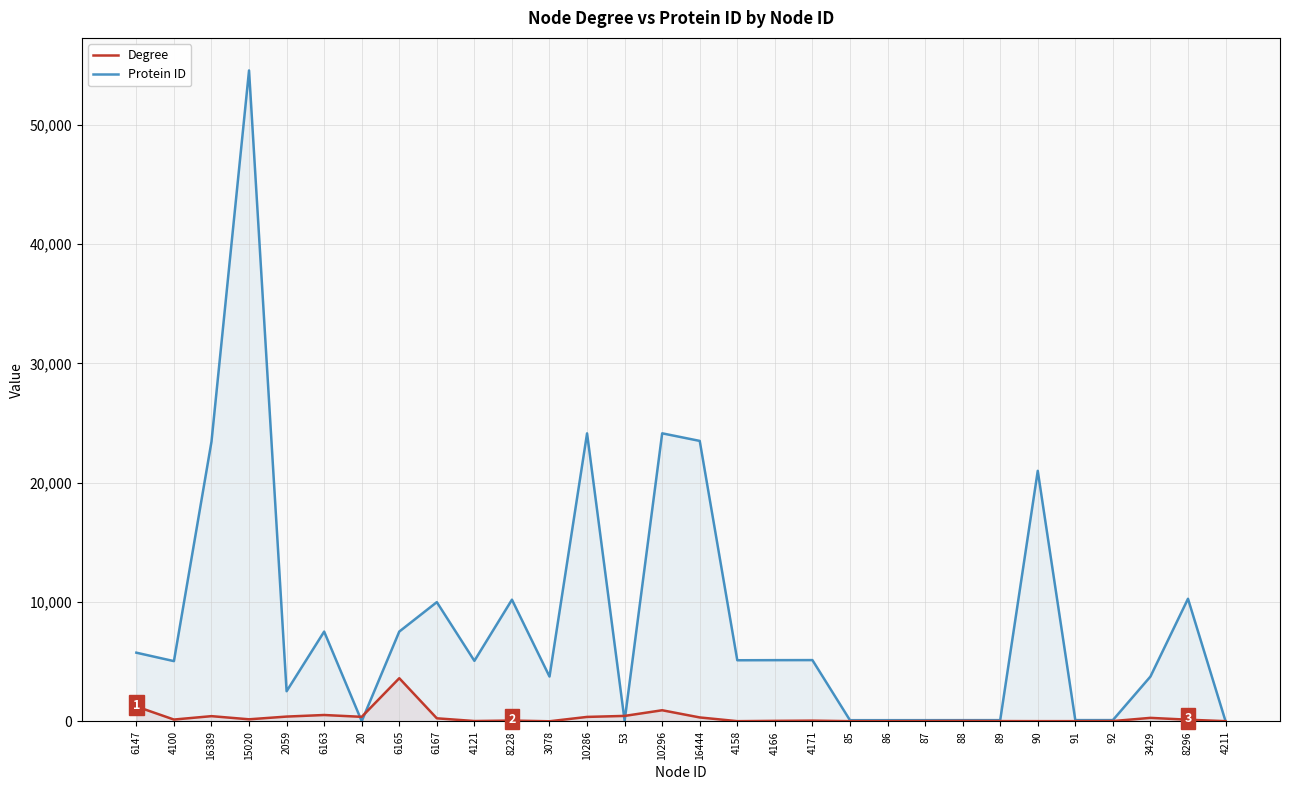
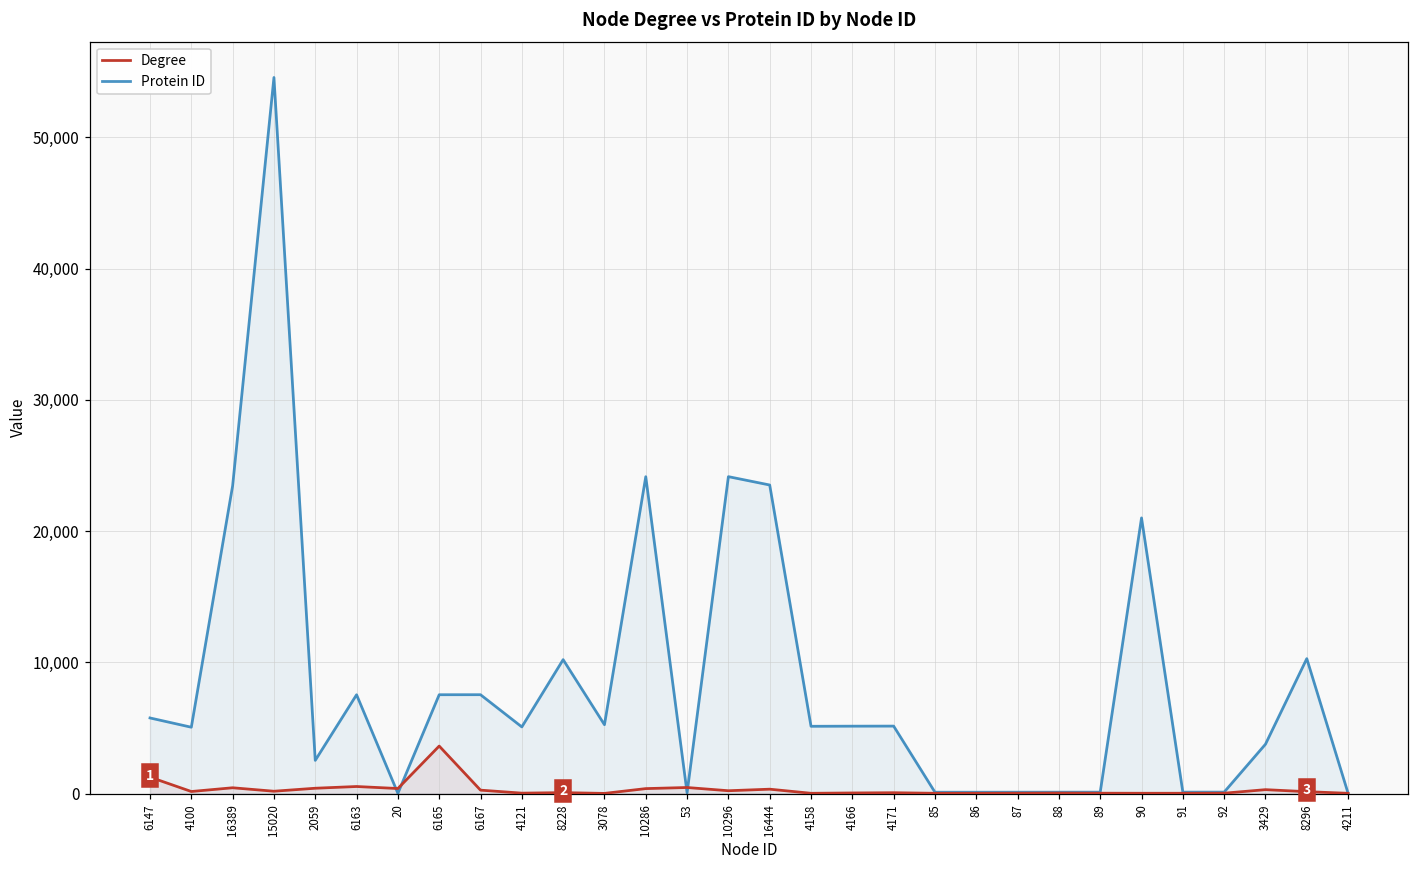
  {
    "Degree": {
      "4100": "200",
      "16389": "400",
      "15020": "200",
      "2059": "400",
      "6163": "500",
      "20": "400",
      "6165": "3,600",
      "6167": "300",
      "4121": "0",
      "3078": "0",
      "10286": "400",
      "53": "500",
-     "10296": "900",
+     "10296": "200",
      "16444": "300",
      "4158": "0",
      "4166": "100",
      "4171": "100",
      "90": "0",
      "3429": "300"
    },
    "Protein ID": {
      "6147": "5,800",
      "4100": "5,100",
      "16389": "23,500",
      "15020": "54,600",
      "2059": "2,500",
      "6163": "7,500",
      "20": "0",
      "6165": "7,500",
-     "6167": "10,000",
+     "6167": "7,500",
      "4121": "5,100",
      "8228": "10,200",
-     "3078": "3,800",
+     "3078": "5,200",
      "10286": "24,100",
      "53": "100",
      "10296": "24,100",
      "16444": "23,500",
      "4158": "5,100",
      "4166": "5,100",
      "4171": "5,100",
      "90": "21,000",
      "3429": "3,800",
      "8296": "10,300"
    }
  }
